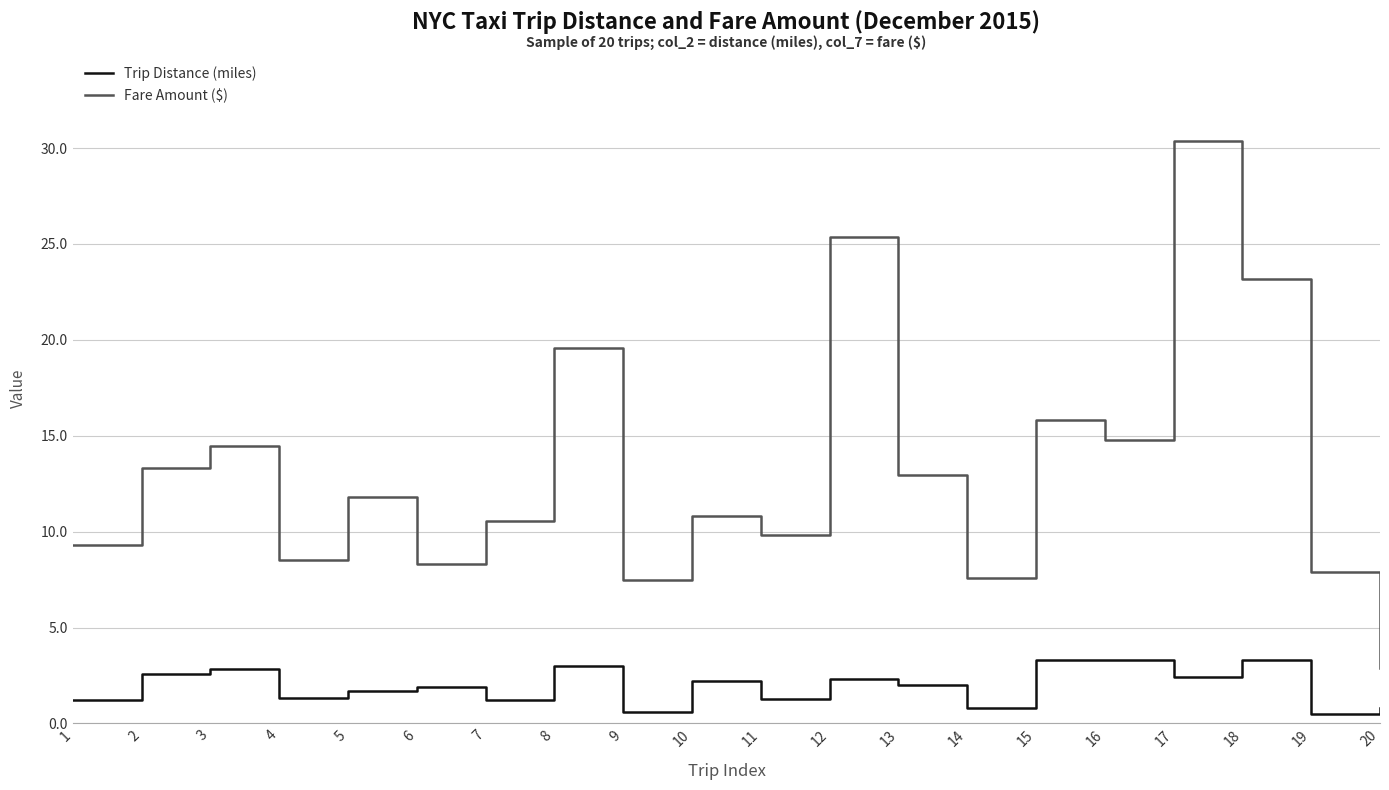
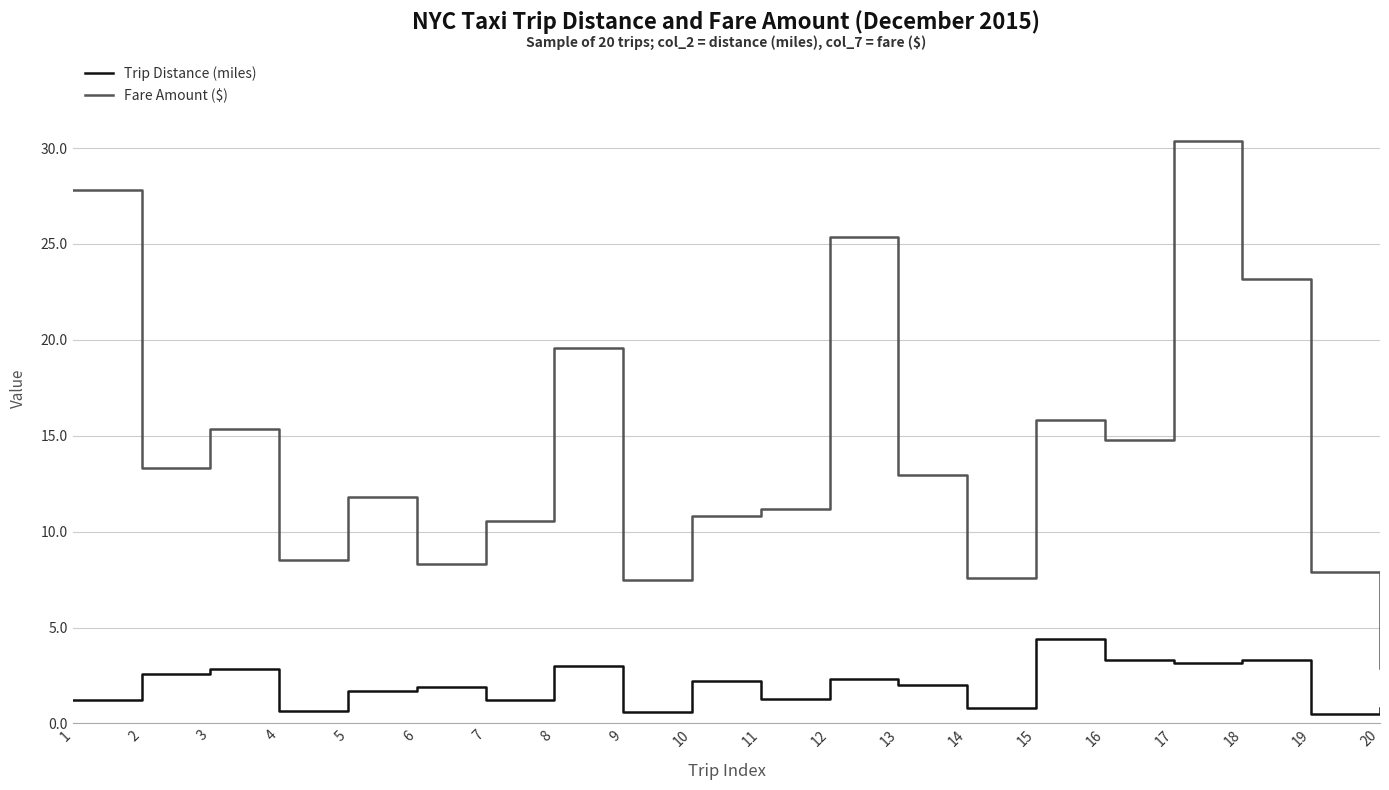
  {
    "Trip Distance (miles)": {
      "1": 1.2,
      "2": 2.6,
      "3": 2.9,
-     "4": 1.4,
+     "4": 0.7,
      "5": 1.7,
      "6": 1.9,
      "7": 1.2,
      "8": 3.0,
      "9": 0.6,
      "10": 2.2,
      "11": 1.3,
      "12": 2.3,
      "13": 2.0,
      "14": 0.8,
-     "15": 3.3,
+     "15": 4.4,
      "16": 3.3,
-     "17": 2.4,
+     "17": 3.2,
      "18": 3.3,
      "19": 0.5,
      "20": 0.8
    },
    "Fare Amount ($)": {
-     "1": 9.3,
+     "1": 27.8,
      "2": 13.3,
-     "3": 14.5,
+     "3": 15.4,
      "4": 8.5,
      "5": 11.8,
      "6": 8.3,
      "7": 10.6,
      "8": 19.6,
      "9": 7.5,
      "10": 10.8,
-     "11": 9.8,
+     "11": 11.2,
      "12": 25.4,
      "13": 13.0,
      "14": 7.6,
      "15": 15.8,
      "16": 14.8,
      "17": 30.4,
      "18": 23.2,
      "19": 7.9,
      "20": 2.9
    }
  }
